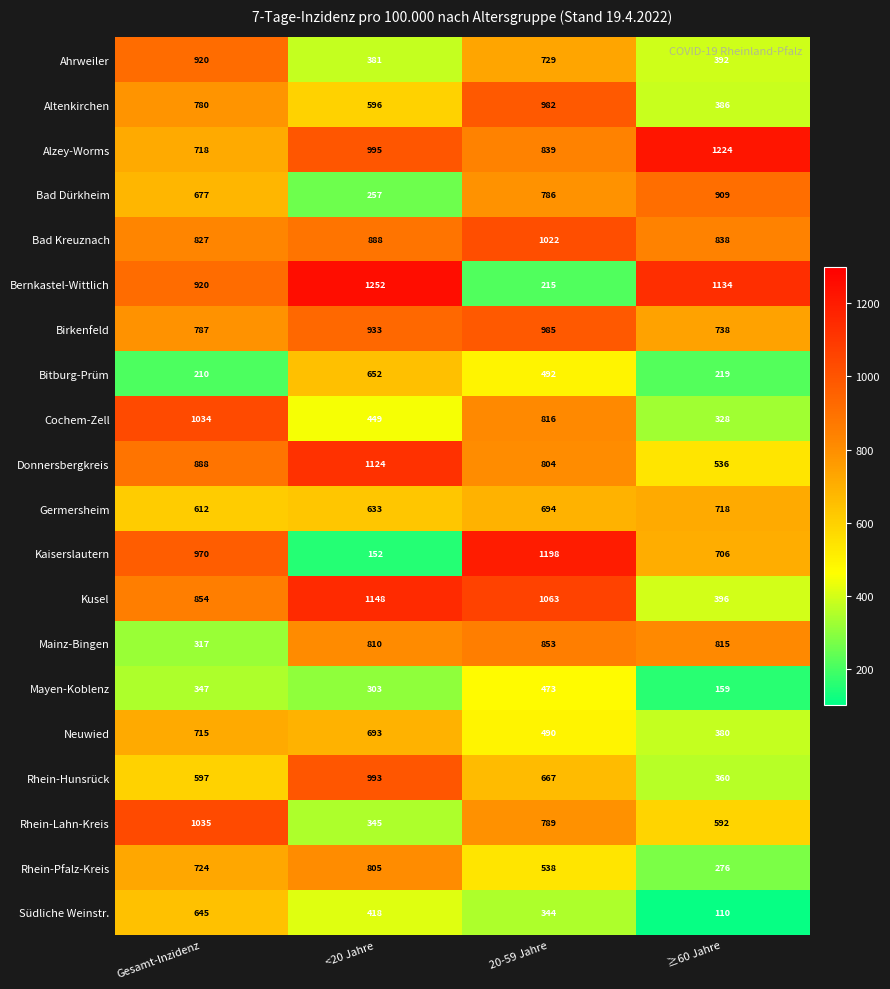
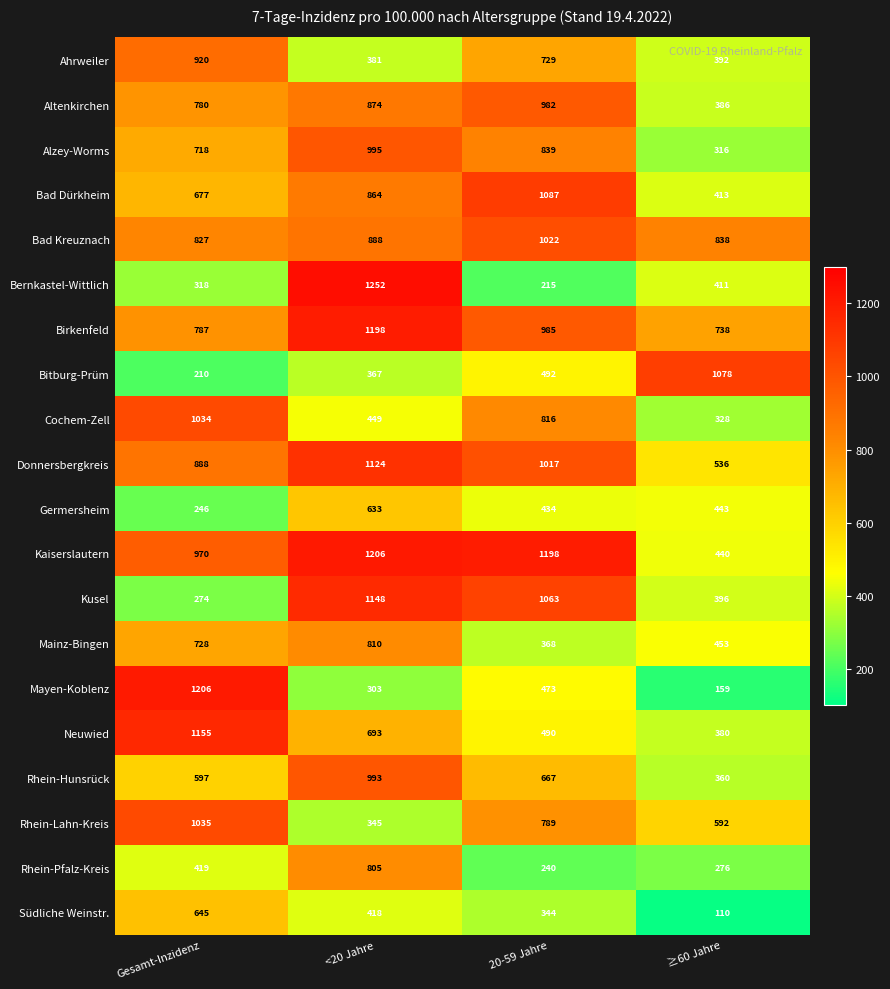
  {
    "Ahrweiler": {
      "Gesamt-Inzidenz": 920,
      "<20 Jahre": 381,
      "20-59 Jahre": 729
    },
    "Altenkirchen": {
      "Gesamt-Inzidenz": 780,
-     "<20 Jahre": 596,
+     "<20 Jahre": 874,
      "20-59 Jahre": 982,
      "≥60 Jahre": 386
    },
    "Alzey-Worms": {
      "Gesamt-Inzidenz": 718,
      "<20 Jahre": 995,
      "20-59 Jahre": 839,
-     "≥60 Jahre": 1224
+     "≥60 Jahre": 316
    },
    "Bad Dürkheim": {
      "Gesamt-Inzidenz": 677,
-     "<20 Jahre": 257,
-     "20-59 Jahre": 786,
-     "≥60 Jahre": 909
+     "<20 Jahre": 864,
+     "20-59 Jahre": 1087,
+     "≥60 Jahre": 413
    },
    "Bad Kreuznach": {
      "Gesamt-Inzidenz": 827,
      "<20 Jahre": 888,
      "20-59 Jahre": 1022,
      "≥60 Jahre": 838
    },
    "Bernkastel-Wittlich": {
-     "Gesamt-Inzidenz": 920,
+     "Gesamt-Inzidenz": 318,
      "<20 Jahre": 1252,
      "20-59 Jahre": 215,
-     "≥60 Jahre": 1134
+     "≥60 Jahre": 411
    },
    "Birkenfeld": {
      "Gesamt-Inzidenz": 787,
-     "<20 Jahre": 933,
+     "<20 Jahre": 1198,
      "20-59 Jahre": 985,
      "≥60 Jahre": 738
    },
    "Bitburg-Prüm": {
      "Gesamt-Inzidenz": 210,
-     "<20 Jahre": 652,
+     "<20 Jahre": 367,
      "20-59 Jahre": 492,
-     "≥60 Jahre": 219
+     "≥60 Jahre": 1078
    },
    "Cochem-Zell": {
      "Gesamt-Inzidenz": 1034,
      "<20 Jahre": 449,
      "20-59 Jahre": 816,
      "≥60 Jahre": 328
    },
    "Donnersbergkreis": {
      "Gesamt-Inzidenz": 888,
      "<20 Jahre": 1124,
-     "20-59 Jahre": 804,
+     "20-59 Jahre": 1017,
      "≥60 Jahre": 536
    },
    "Germersheim": {
-     "Gesamt-Inzidenz": 612,
+     "Gesamt-Inzidenz": 246,
      "<20 Jahre": 633,
-     "20-59 Jahre": 694,
-     "≥60 Jahre": 718
+     "20-59 Jahre": 434,
+     "≥60 Jahre": 443
    },
    "Kaiserslautern": {
      "Gesamt-Inzidenz": 970,
-     "<20 Jahre": 152,
+     "<20 Jahre": 1206,
      "20-59 Jahre": 1198,
-     "≥60 Jahre": 706
+     "≥60 Jahre": 440
    },
    "Kusel": {
-     "Gesamt-Inzidenz": 854,
+     "Gesamt-Inzidenz": 274,
      "<20 Jahre": 1148,
      "20-59 Jahre": 1063,
      "≥60 Jahre": 396
    },
    "Mainz-Bingen": {
-     "Gesamt-Inzidenz": 317,
+     "Gesamt-Inzidenz": 728,
      "<20 Jahre": 810,
-     "20-59 Jahre": 853,
-     "≥60 Jahre": 815
+     "20-59 Jahre": 368,
+     "≥60 Jahre": 453
    },
    "Mayen-Koblenz": {
-     "Gesamt-Inzidenz": 347,
+     "Gesamt-Inzidenz": 1206,
      "<20 Jahre": 303,
      "20-59 Jahre": 473,
      "≥60 Jahre": 159
    },
    "Neuwied": {
-     "Gesamt-Inzidenz": 715,
+     "Gesamt-Inzidenz": 1155,
      "<20 Jahre": 693,
      "20-59 Jahre": 490,
      "≥60 Jahre": 380
    },
    "Rhein-Hunsrück": {
      "Gesamt-Inzidenz": 597,
      "<20 Jahre": 993,
      "20-59 Jahre": 667,
      "≥60 Jahre": 360
    },
    "Rhein-Lahn-Kreis": {
      "Gesamt-Inzidenz": 1035,
      "<20 Jahre": 345,
      "20-59 Jahre": 789,
      "≥60 Jahre": 592
    },
    "Rhein-Pfalz-Kreis": {
-     "Gesamt-Inzidenz": 724,
+     "Gesamt-Inzidenz": 419,
      "<20 Jahre": 805,
-     "20-59 Jahre": 538,
+     "20-59 Jahre": 240,
      "≥60 Jahre": 276
    },
    "Südliche Weinstr.": {
      "Gesamt-Inzidenz": 645,
      "<20 Jahre": 418,
      "20-59 Jahre": 344,
      "≥60 Jahre": 110
    }
  }
